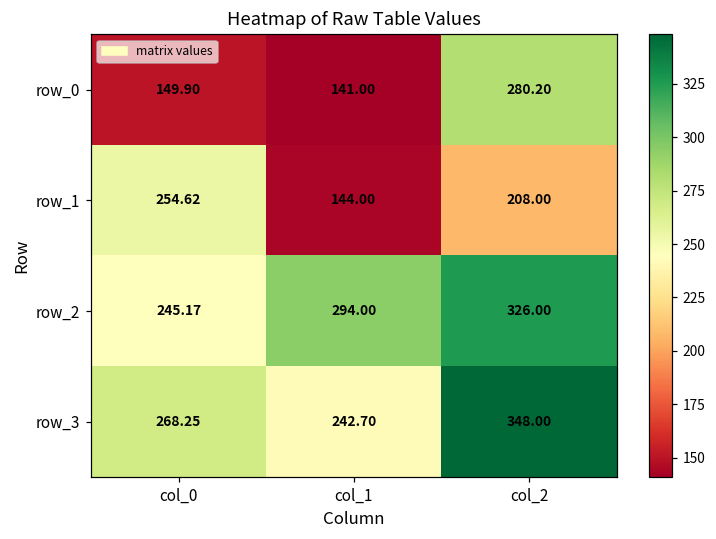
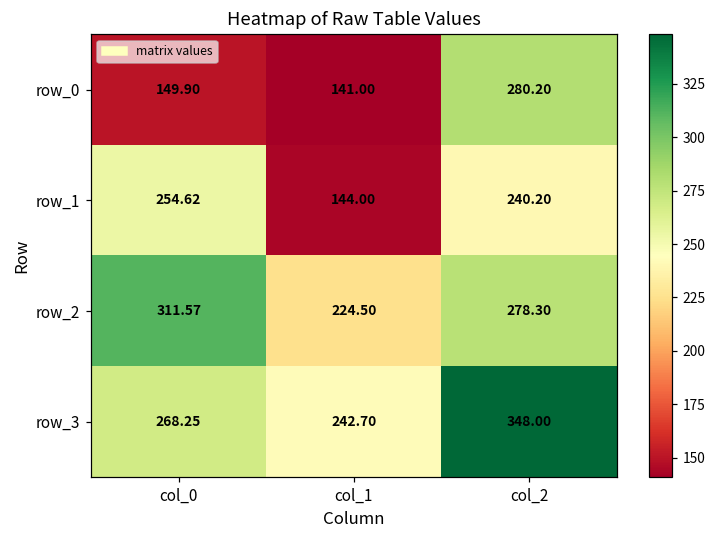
  {
    "row_0": {
      "col_0": 149.90,
      "col_1": 141.00,
      "col_2": 280.20
    },
    "row_1": {
      "col_0": 254.62,
      "col_1": 144.00,
-     "col_2": 208.00
+     "col_2": 240.20
    },
    "row_2": {
-     "col_0": 245.17,
-     "col_1": 294.00,
-     "col_2": 326.00
+     "col_0": 311.57,
+     "col_1": 224.50,
+     "col_2": 278.30
    },
    "row_3": {
      "col_0": 268.25,
      "col_1": 242.70,
      "col_2": 348.00
    }
  }
